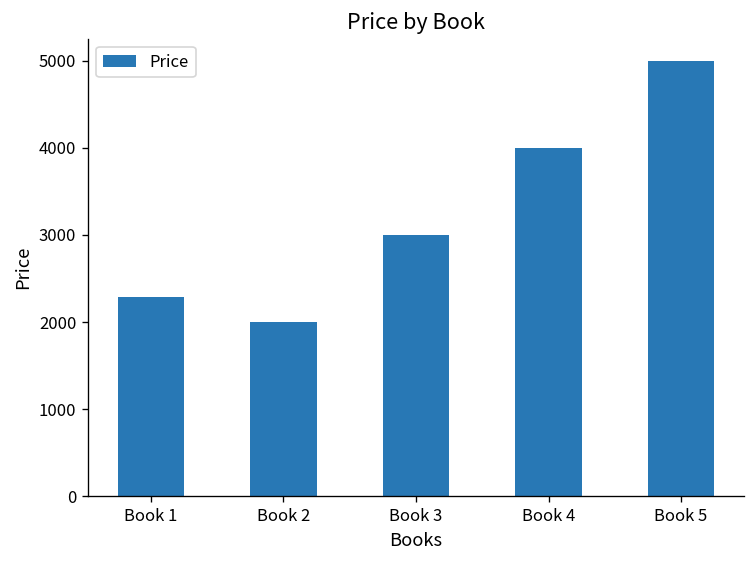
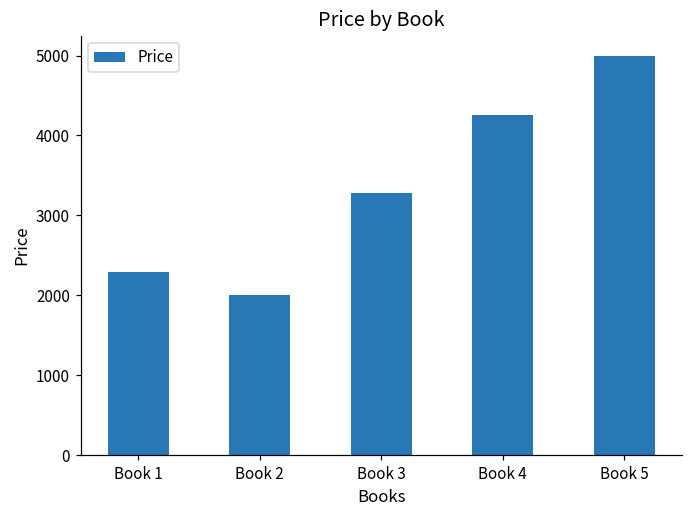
  {
    "Book 1": 2300,
    "Book 2": 2000,
-   "Book 3": 3000,
-   "Book 4": 4000,
+   "Book 3": 3300,
+   "Book 4": 4300,
    "Book 5": 5000
  }
